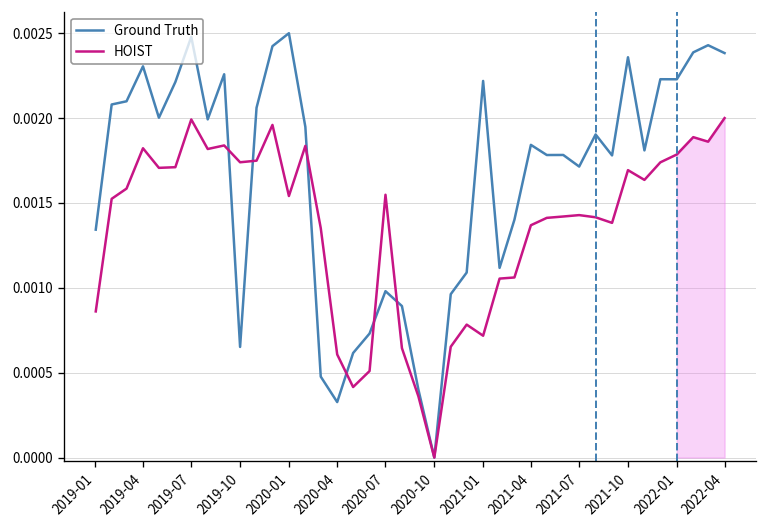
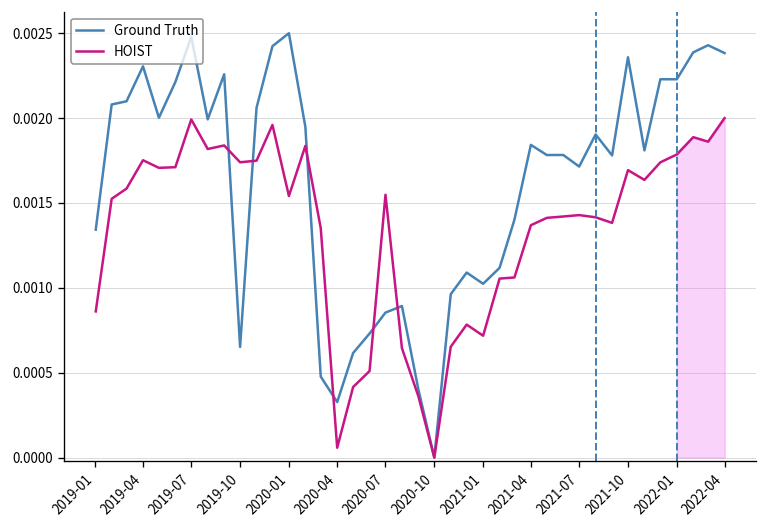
  {
    "Ground Truth": {
      "2019-04": 0.00230,
      "2019-10": 0.00065,
      "2020-01": 0.00250,
      "2020-04": 0.00033,
-     "2020-07": 0.00098,
-     "2021-01": 0.00222,
+     "2020-07": 0.00085,
+     "2021-01": 0.00102,
      "2021-04": 0.00184,
      "2021-07": 0.00171,
      "2021-10": 0.00236,
      "2022-01": 0.00223,
      "2022-04": 0.00238
    },
    "HOIST": {
-     "2019-04": 0.00182,
+     "2019-04": 0.00175,
      "2019-07": 0.00199,
      "2019-10": 0.00174,
      "2020-01": 0.00154,
-     "2020-04": 0.00061,
+     "2020-04": 0.00006,
      "2020-07": 0.00155,
      "2021-01": 0.00072,
      "2021-04": 0.00137,
      "2021-07": 0.00143,
      "2021-10": 0.00169
    }
  }
